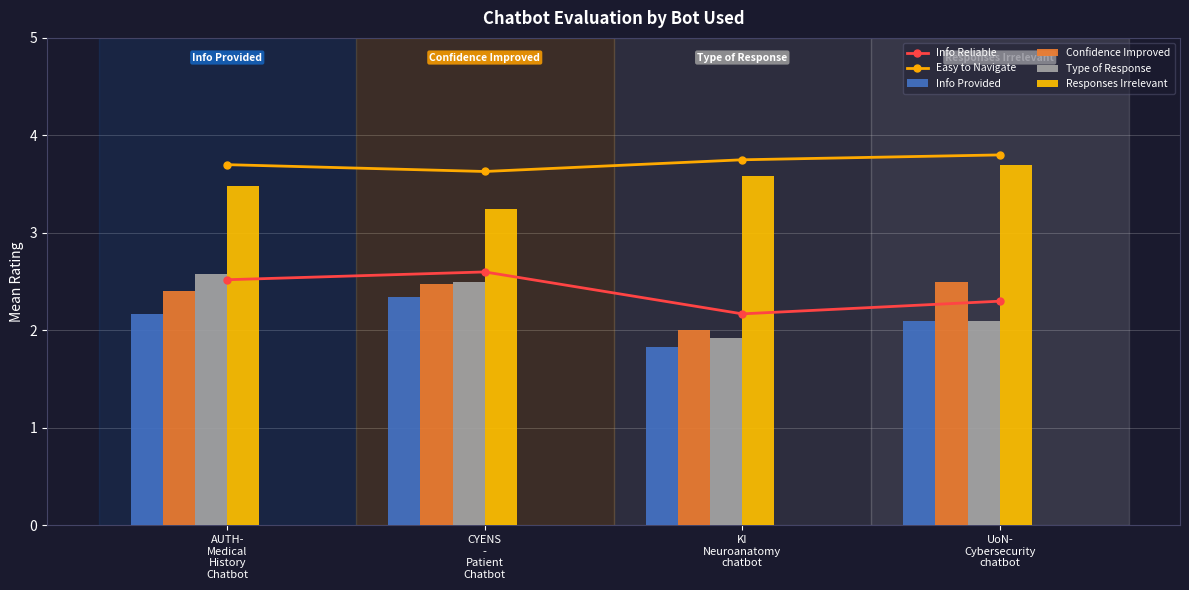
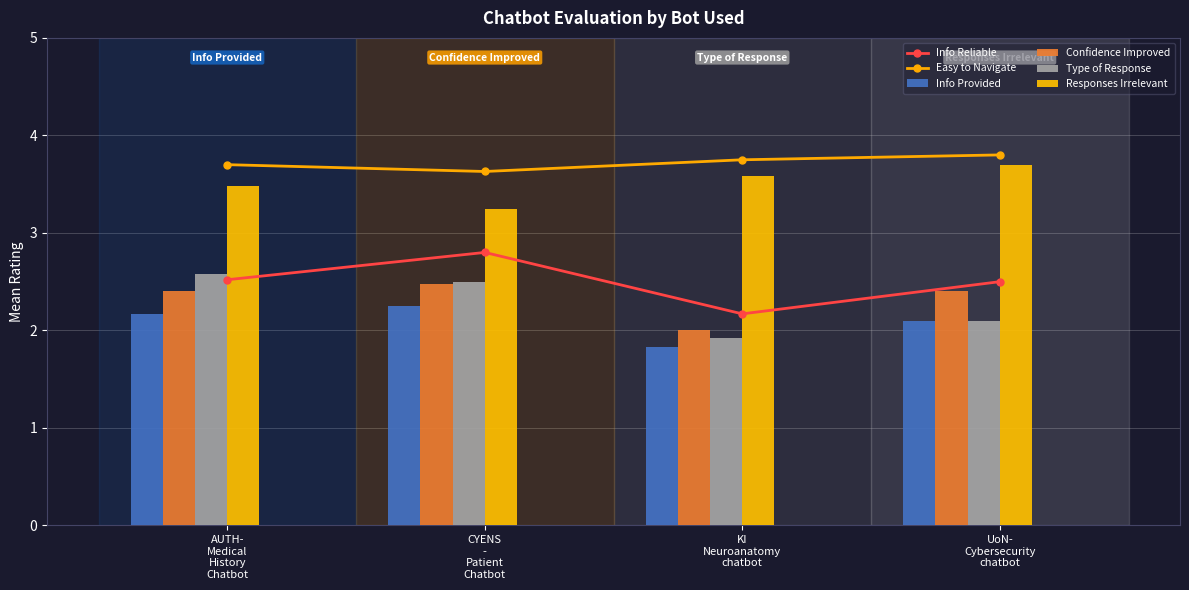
  {
    "Info Provided": {
      "AUTH- Medical History Chatbot": 2.2,
-     "CYENS - Patient Chatbot": 2.34,
+     "CYENS - Patient Chatbot": 2.25,
      "KI Neuroanatomy chatbot": 1.8,
      "UoN- Cybersecurity chatbot": 2.1
    },
    "Info Reliable": {
      "AUTH- Medical History Chatbot": 2.5,
-     "CYENS - Patient Chatbot": 2.6,
+     "CYENS - Patient Chatbot": 2.8,
      "KI Neuroanatomy chatbot": 2.2,
-     "UoN- Cybersecurity chatbot": 2.3
+     "UoN- Cybersecurity chatbot": 2.5
    },
    "Confidence Improved": {
      "AUTH- Medical History Chatbot": 2.4,
      "CYENS - Patient Chatbot": 2.5,
      "KI Neuroanatomy chatbot": 2.0,
-     "UoN- Cybersecurity chatbot": 2.5
+     "UoN- Cybersecurity chatbot": 2.4
    },
    "Type of Response": {
      "AUTH- Medical History Chatbot": 2.6,
      "CYENS - Patient Chatbot": 2.5,
      "KI Neuroanatomy chatbot": 1.9,
      "UoN- Cybersecurity chatbot": 2.1
    }
  }
